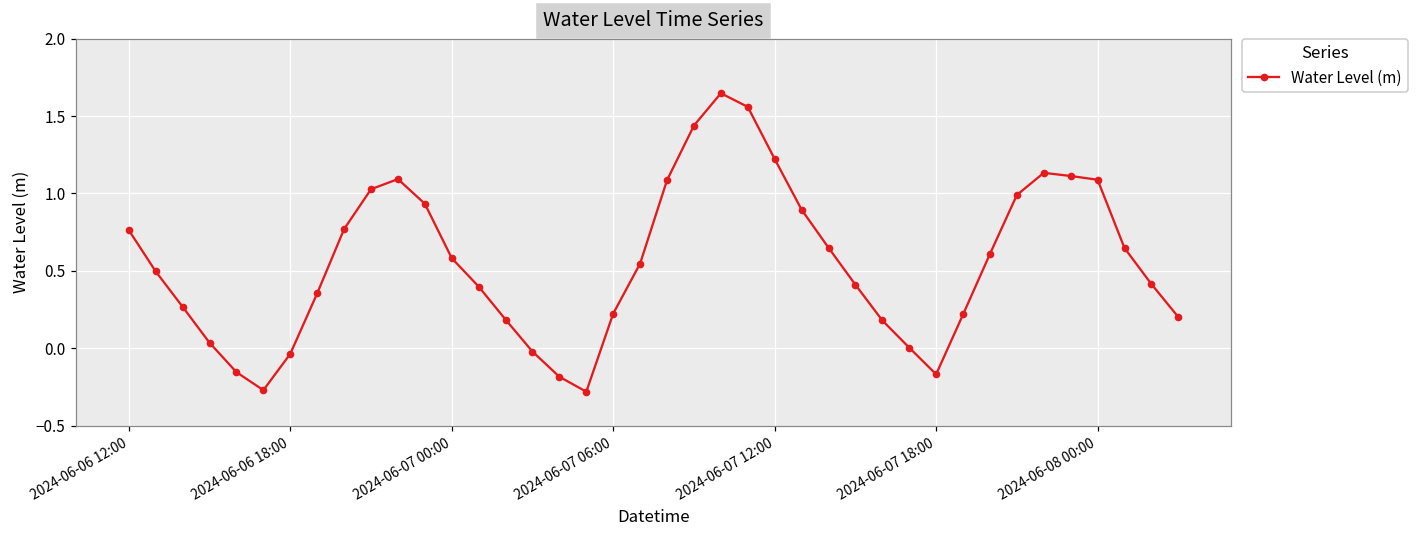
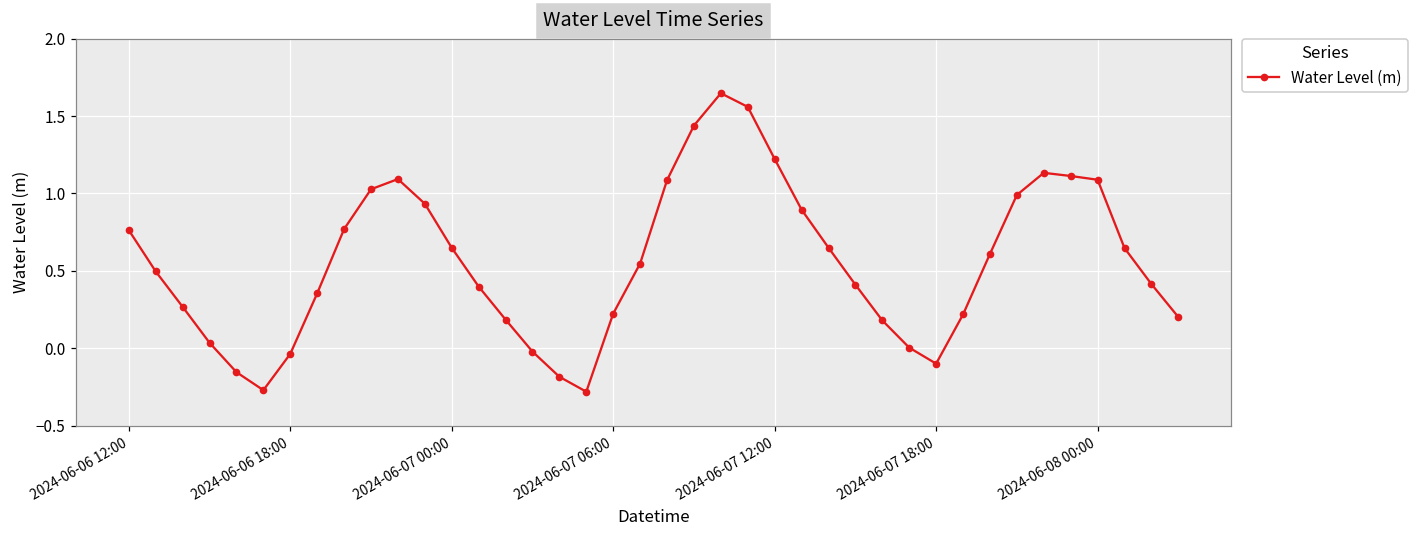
  {
    "2024-06-06 12:00": 0.76,
    "2024-06-06 18:00": -0.04,
-   "2024-06-07 00:00": 0.58,
+   "2024-06-07 00:00": 0.65,
    "2024-06-07 06:00": 0.22,
    "2024-06-07 12:00": 1.22,
-   "2024-06-07 18:00": -0.17,
+   "2024-06-07 18:00": -0.10,
    "2024-06-08 00:00": 1.09
  }
